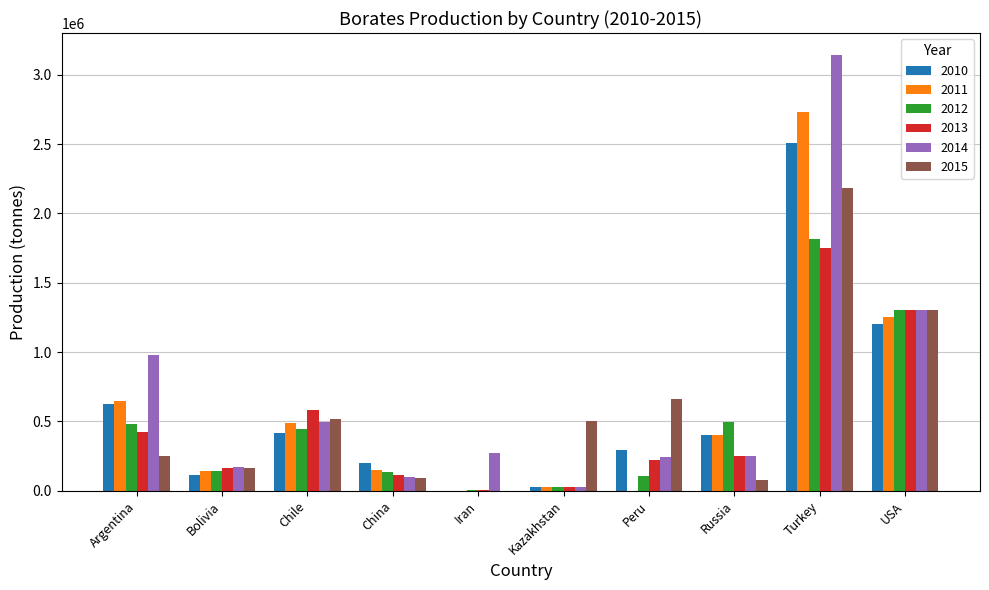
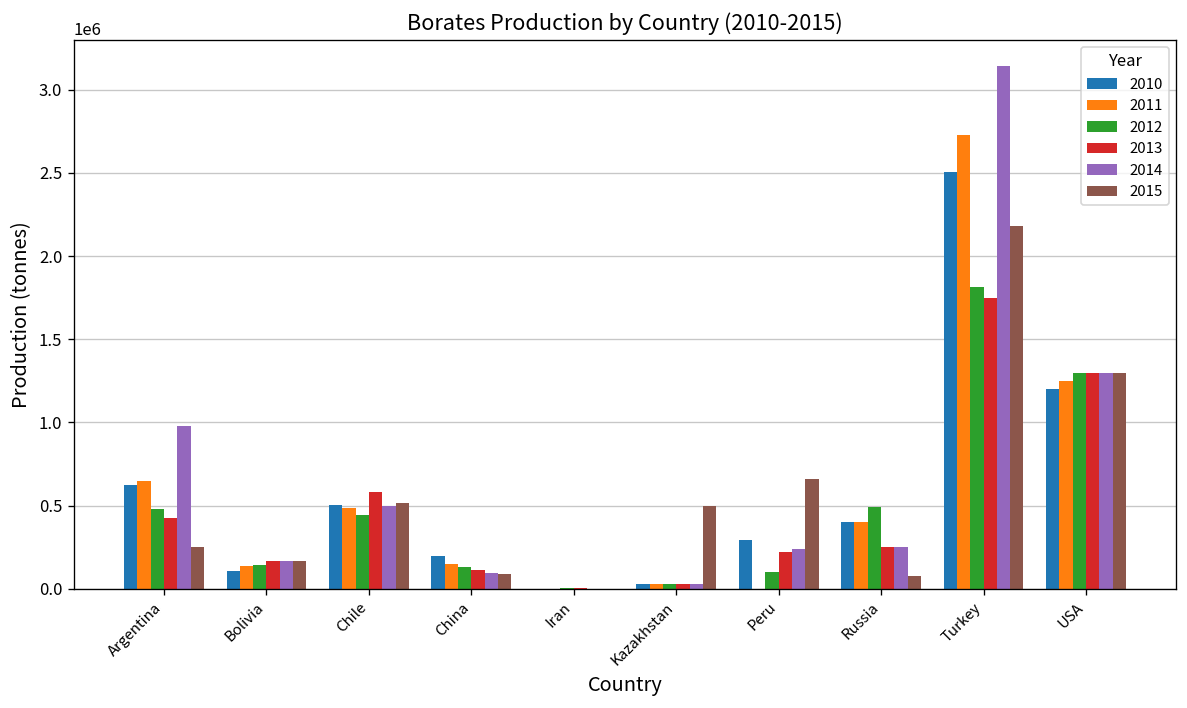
  {
    "2010": {
      "Argentina": 620000,
      "Bolivia": 110000,
-     "Chile": 420000,
+     "Chile": 500000,
      "China": 200000,
      "Kazakhstan": 30000,
      "Peru": 290000,
      "Russia": 400000,
      "Turkey": 2500000,
      "USA": 1200000
    },
    "2011": {
      "Argentina": 650000,
      "Bolivia": 140000,
      "Chile": 490000,
      "China": 150000,
      "Kazakhstan": 30000,
      "Peru": 0,
      "Russia": 400000,
      "Turkey": 2730000,
      "USA": 1250000
    },
    "2012": {
      "Argentina": 480000,
      "Bolivia": 140000,
      "Chile": 440000,
      "China": 130000,
      "Kazakhstan": 30000,
      "Peru": 100000,
      "Russia": 490000,
      "Turkey": 1810000,
      "USA": 1300000
    },
    "2013": {
      "Argentina": 430000,
      "Bolivia": 160000,
      "Chile": 580000,
      "China": 110000,
      "Kazakhstan": 30000,
      "Peru": 220000,
      "Russia": 250000,
      "Turkey": 1750000,
      "USA": 1300000
    },
    "2014": {
      "Argentina": 980000,
      "Bolivia": 170000,
      "Chile": 500000,
      "China": 100000,
-     "Iran": 280000,
+     "Iran": 0,
      "Kazakhstan": 30000,
      "Peru": 240000,
      "Russia": 250000,
      "Turkey": 3140000,
      "USA": 1300000
    },
    "2015": {
      "Argentina": 250000,
      "Bolivia": 170000,
      "Chile": 520000,
      "China": 90000,
      "Kazakhstan": 500000,
      "Peru": 660000,
      "Russia": 80000,
      "Turkey": 2180000,
      "USA": 1300000
    }
  }
